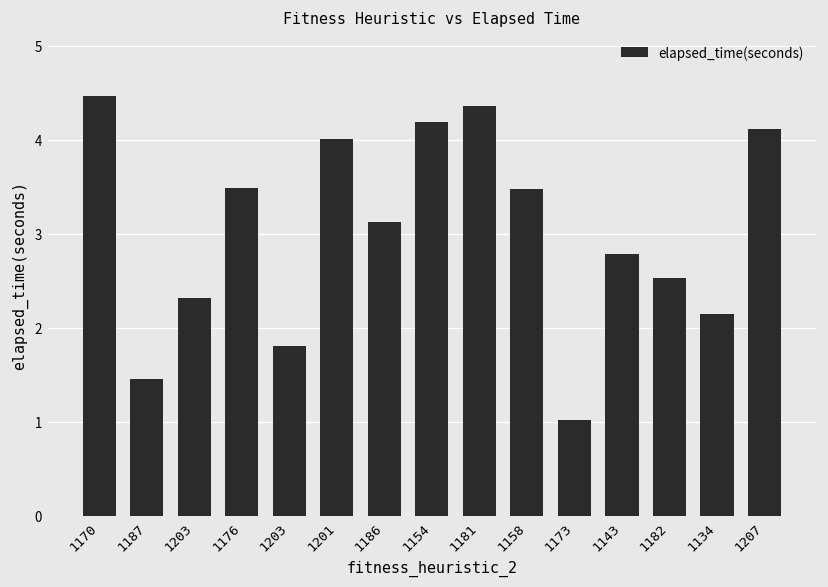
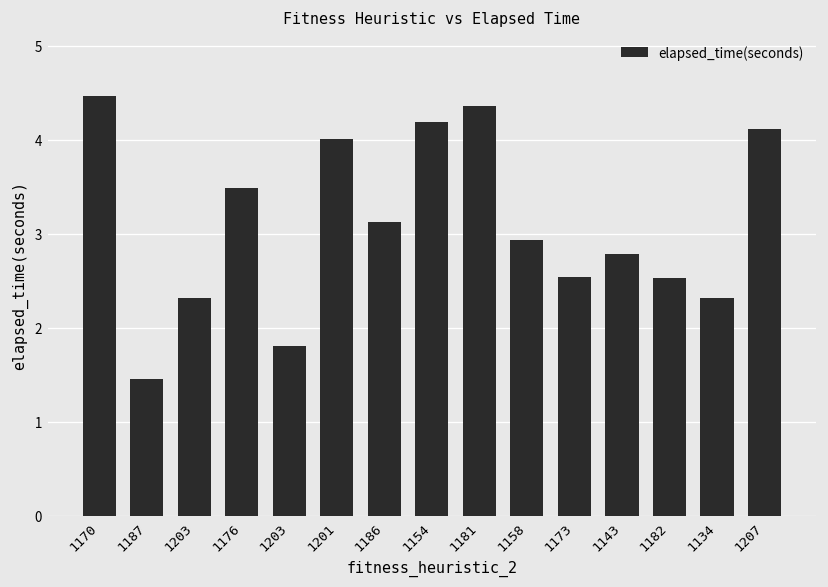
  {
    "1170": 4.5,
    "1187": 1.4,
    "1176": 3.5,
    "1201": 4.0,
    "1186": 3.1,
    "1154": 4.2,
    "1181": 4.4,
-   "1158": 3.5,
-   "1173": 1.0,
+   "1158": 2.9,
+   "1173": 2.5,
    "1143": 2.8,
    "1182": 2.5,
-   "1134": 2.1,
+   "1134": 2.3,
    "1207": 4.1
  }
